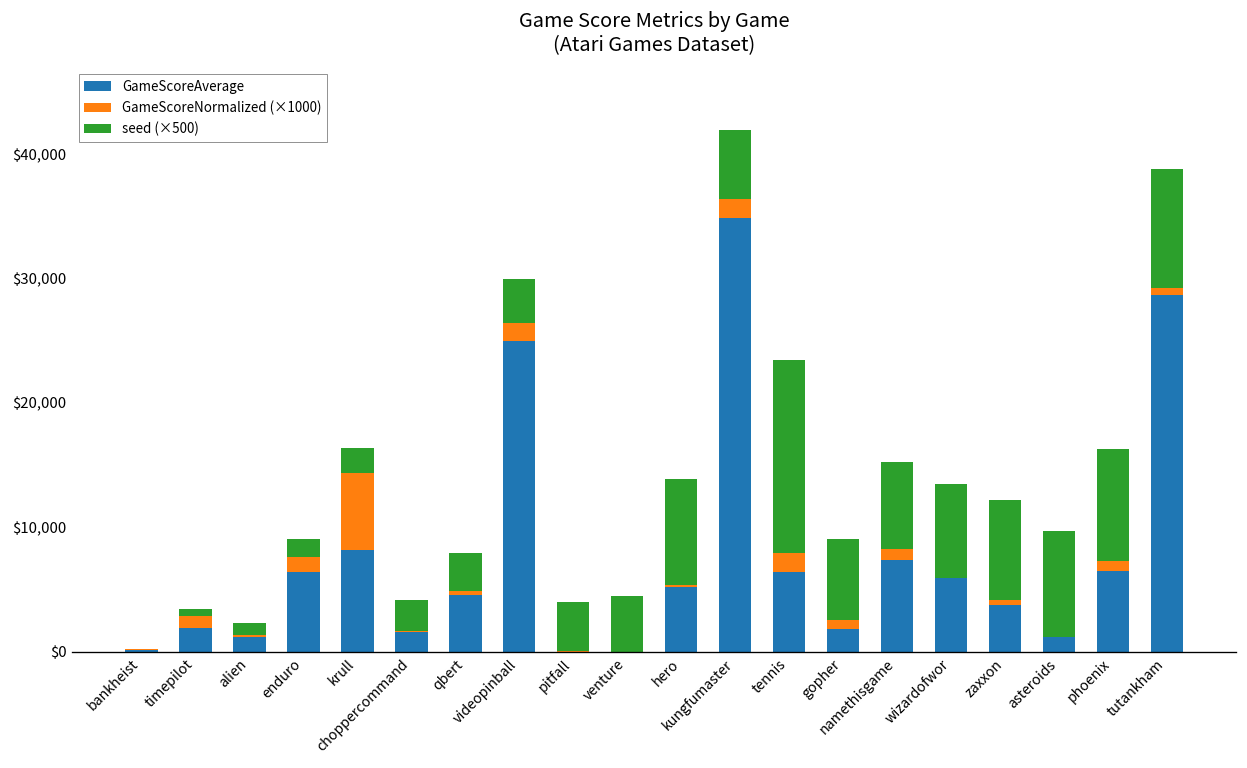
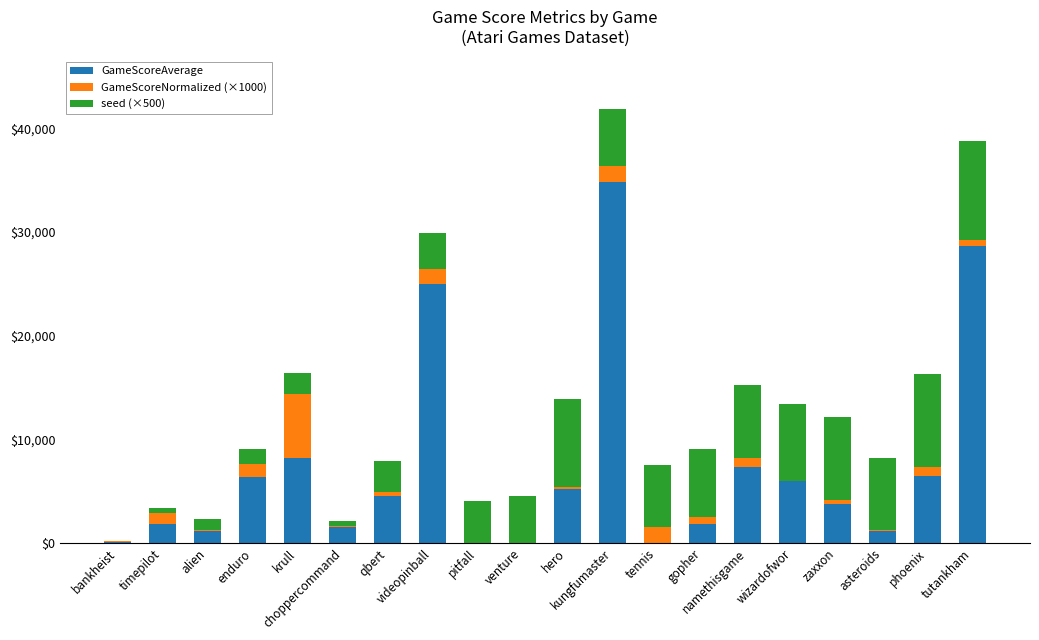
  {
    "GameScoreAverage": {
      "timepilot": "$1,900",
      "alien": "$1,200",
      "enduro": "$6,400",
      "krull": "$8,200",
      "choppercommand": "$1,500",
      "qbert": "$4,600",
      "videopinball": "$25,000",
      "pitfall": "$0",
      "venture": "$0",
      "hero": "$5,200",
      "kungfumaster": "$34,900",
-     "tennis": "$6,400",
+     "tennis": "$0",
      "gopher": "$1,800",
      "namethisgame": "$7,400",
      "wizardofwor": "$6,000",
      "zaxxon": "$3,800",
      "asteroids": "$1,200",
      "phoenix": "$6,400",
      "tutankham": "$28,700"
    },
    "GameScoreNormalized (×1000)": {
      "timepilot": "$1,000",
      "enduro": "$1,200",
      "krull": "$6,200",
      "qbert": "$300",
      "videopinball": "$1,400",
      "venture": "$0",
      "kungfumaster": "$1,500",
      "tennis": "$1,500",
      "gopher": "$700",
      "namethisgame": "$900",
      "wizardofwor": "$0",
      "zaxxon": "$400",
      "phoenix": "$900",
      "tutankham": "$600"
    },
    "seed (×500)": {
      "bankheist": "$0",
      "timepilot": "$500",
      "alien": "$1,000",
      "enduro": "$1,500",
      "krull": "$2,000",
-     "choppercommand": "$2,500",
+     "choppercommand": "$500",
      "qbert": "$3,000",
      "videopinball": "$3,500",
      "pitfall": "$4,000",
      "venture": "$4,500",
      "hero": "$8,500",
      "kungfumaster": "$5,500",
-     "tennis": "$15,500",
+     "tennis": "$6,000",
      "gopher": "$6,500",
      "namethisgame": "$7,000",
      "wizardofwor": "$7,500",
      "zaxxon": "$8,000",
-     "asteroids": "$8,500",
+     "asteroids": "$7,000",
      "phoenix": "$9,000",
      "tutankham": "$9,500"
    }
  }
